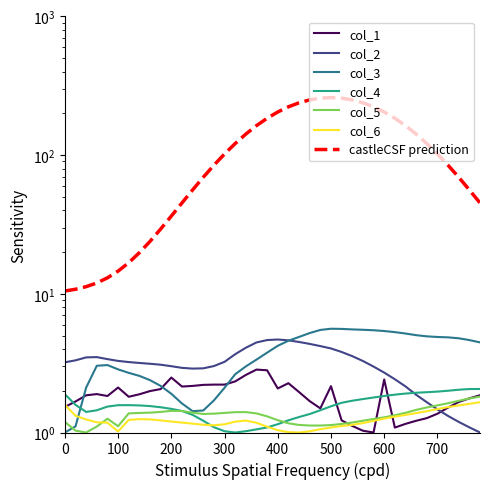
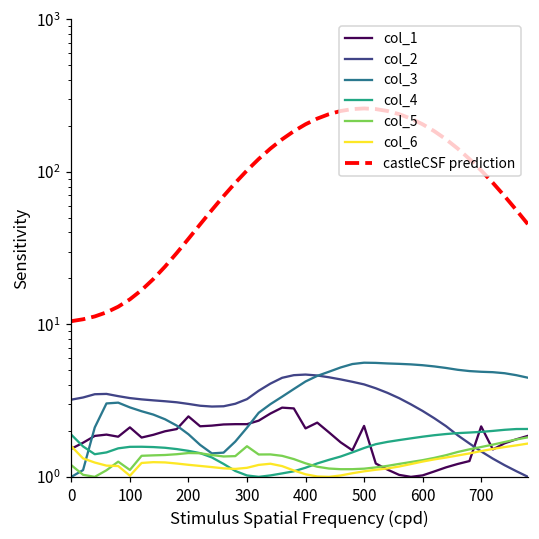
  {
    "col_1": {
      "100": 2.1,
      "200": 2.5,
      "300": 2.2,
      "400": 2.1,
      "500": 2.2,
-     "600": 2.4,
-     "700": 1.4
+     "600": 1.0,
+     "700": 2.1
    },
    "col_5": {
      "0": 1.2,
      "100": 1.1,
-     "300": 1.4,
+     "300": 1.6,
      "400": 1.2,
      "700": 1.6
    },
    "col_6": {
      "100": 1.0,
      "200": 1.2,
      "300": 1.1,
      "400": 1.0
    },
    "castleCSF prediction": {
      "0": 10,
      "100": 15,
      "200": 36,
      "300": 100,
      "400": 200
    }
  }
